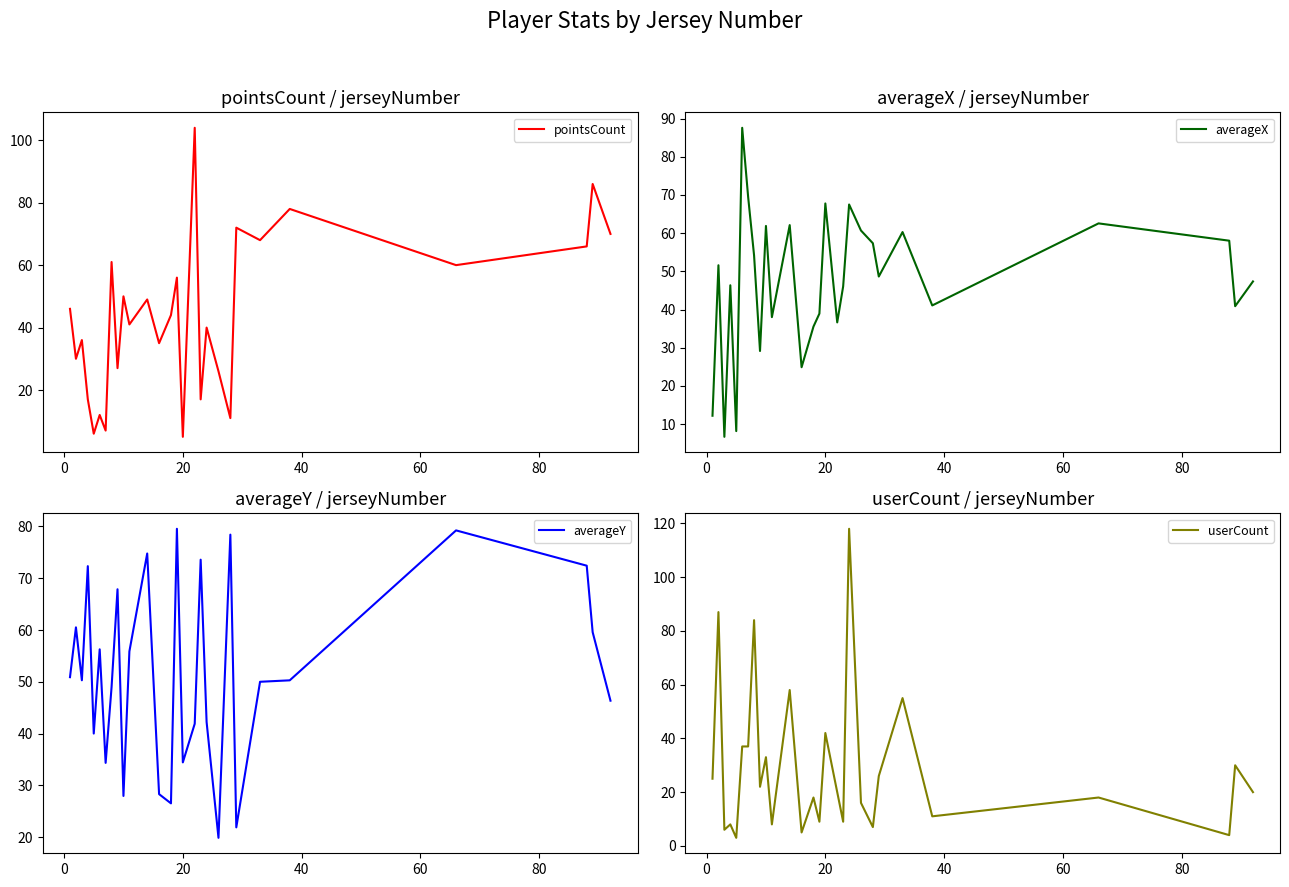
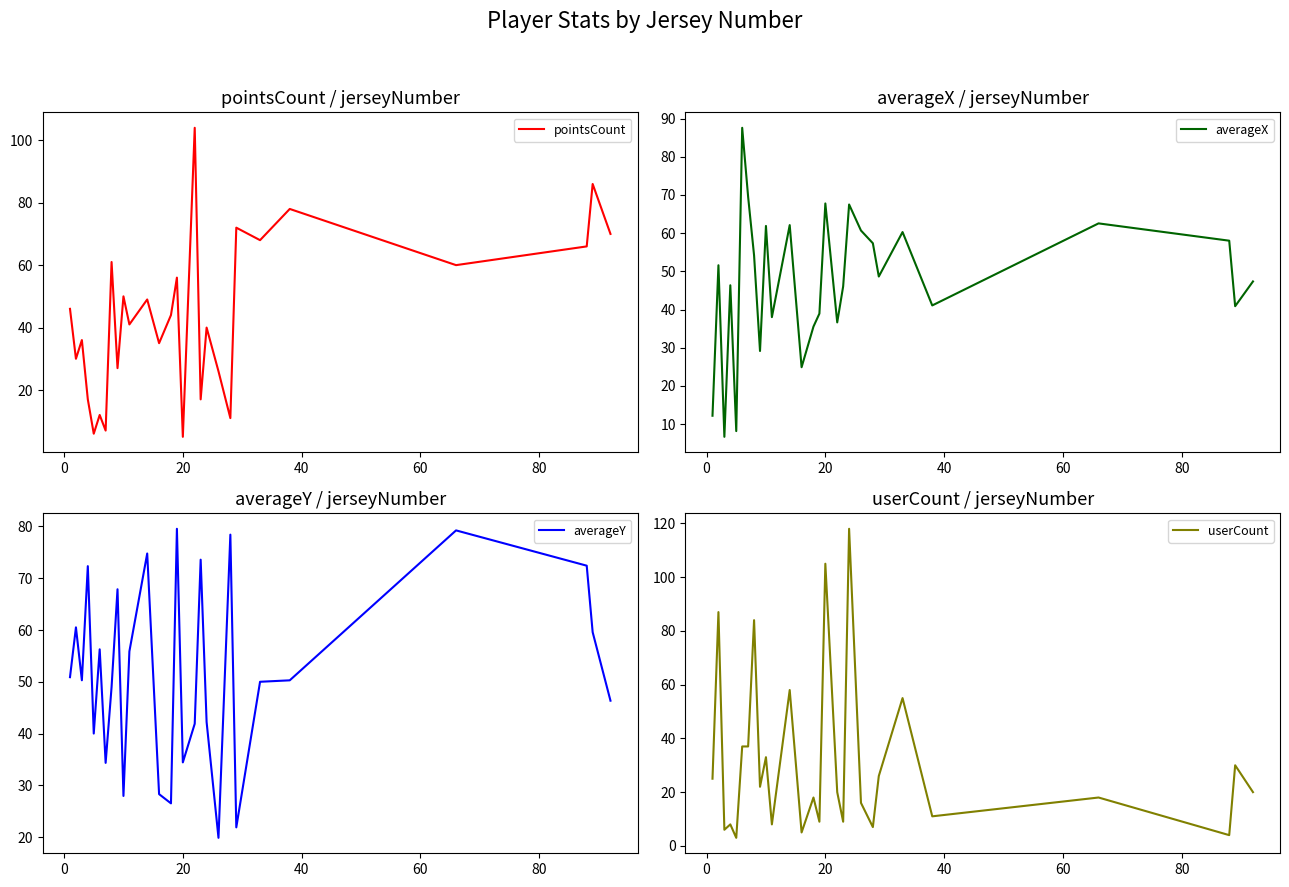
  {
    "pointsCount / jerseyNumber": {
      "20": 5
    },
    "averageX / jerseyNumber": {
      "20": 68
    },
    "averageY / jerseyNumber": {
      "20": 34
    },
    "userCount / jerseyNumber": {
-     "20": 42
+     "20": 105
    }
  }
